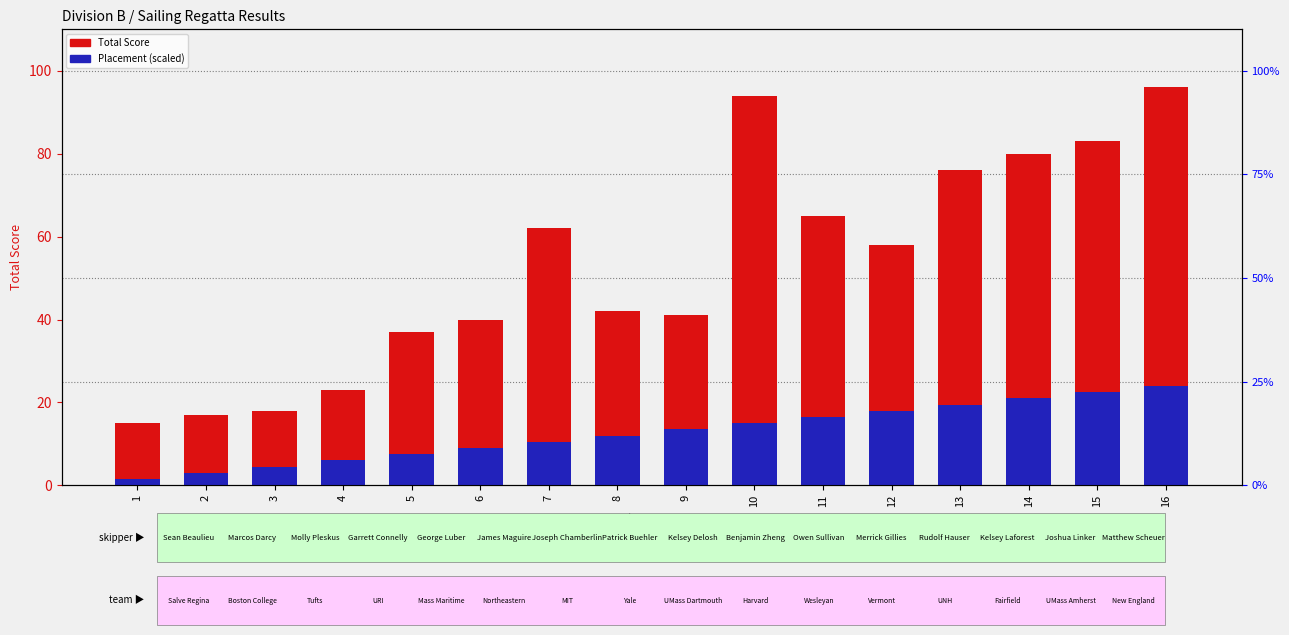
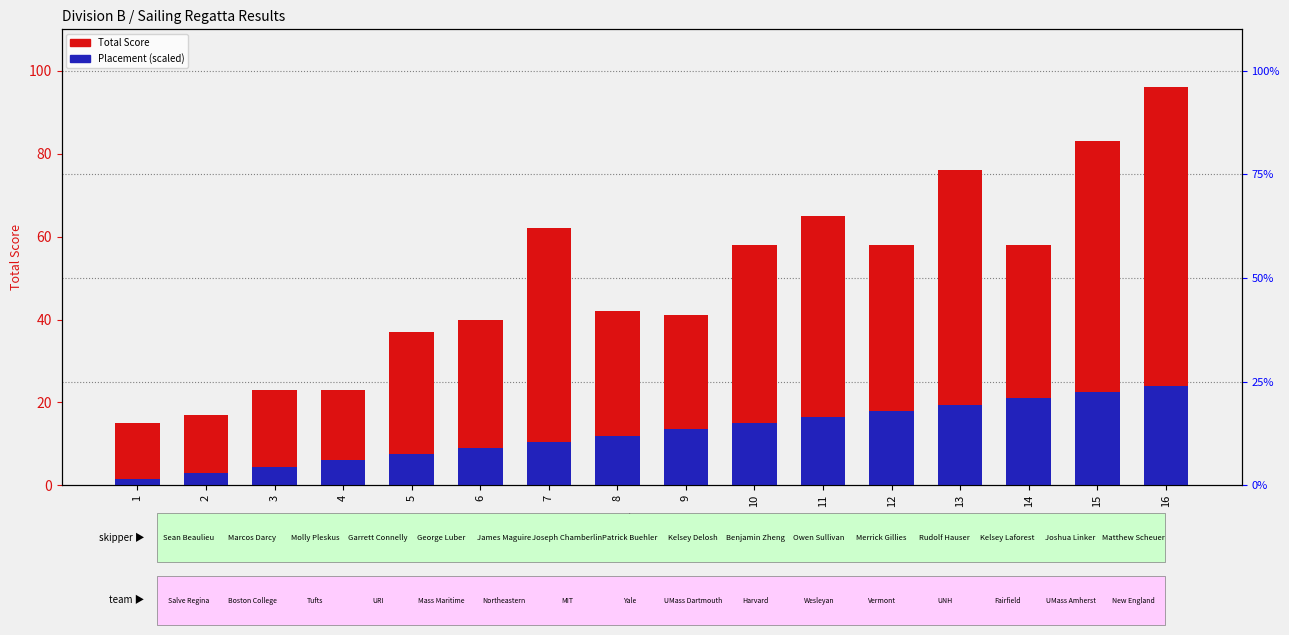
  {
    "Total Score": {
      "1": 15,
      "2": 17,
-     "3": 18,
+     "3": 23,
      "4": 23,
      "5": 37,
      "6": 40,
      "7": 62,
      "8": 42,
      "9": 41,
-     "10": 94,
+     "10": 58,
      "11": 65,
      "12": 58,
      "13": 76,
-     "14": 80,
+     "14": 58,
      "15": 83,
      "16": 96
    }
  }
